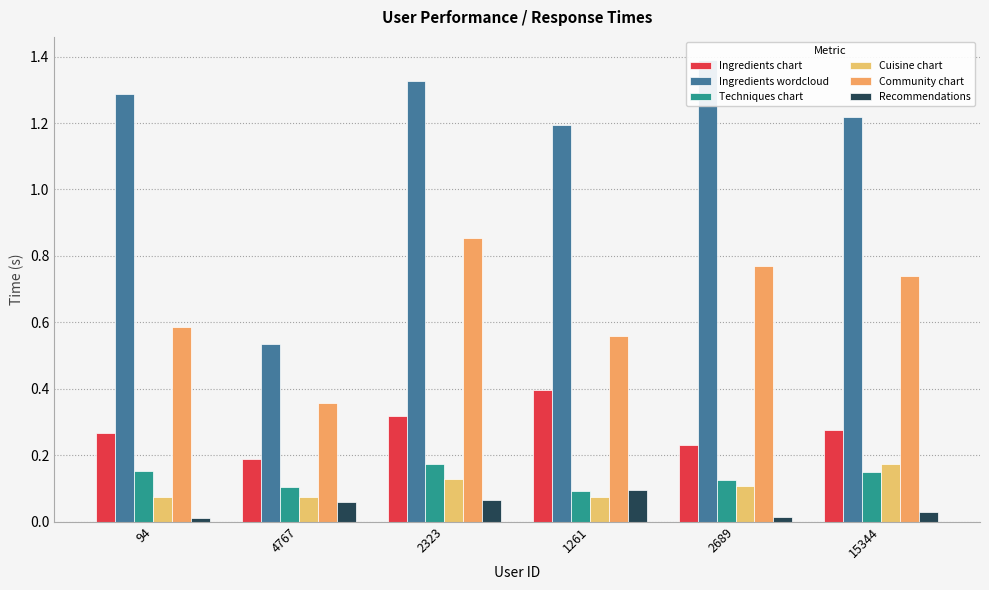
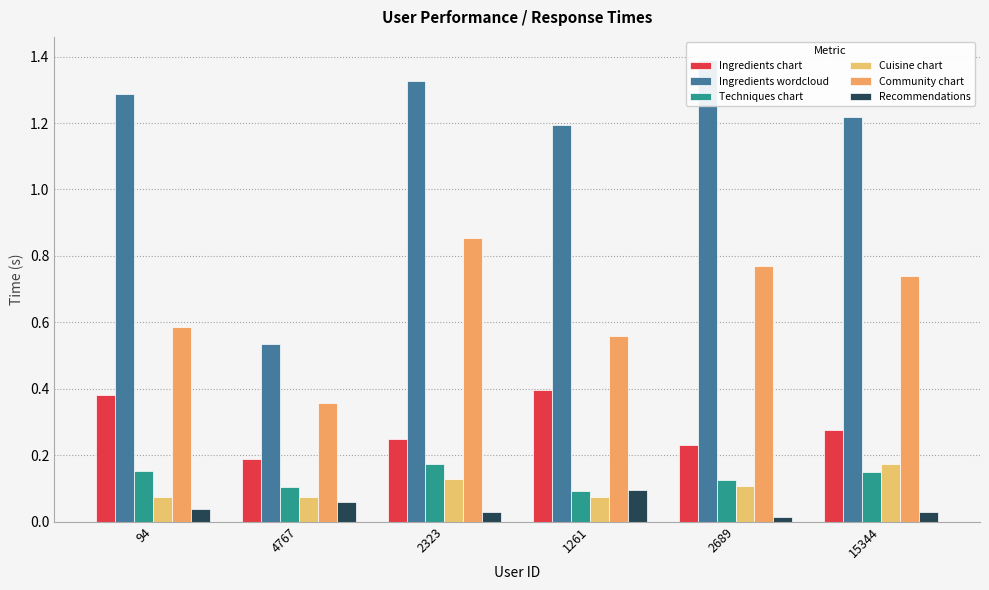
  {
    "Ingredients chart": {
-     "94": 0.27,
+     "94": 0.38,
      "4767": 0.19,
-     "2323": 0.32,
+     "2323": 0.25,
      "1261": 0.40,
      "2689": 0.23,
      "15344": 0.28
    },
    "Recommendations": {
-     "94": 0.01,
+     "94": 0.04,
      "4767": 0.06,
-     "2323": 0.06,
+     "2323": 0.03,
      "1261": 0.09,
      "2689": 0.01,
      "15344": 0.03
    }
  }
